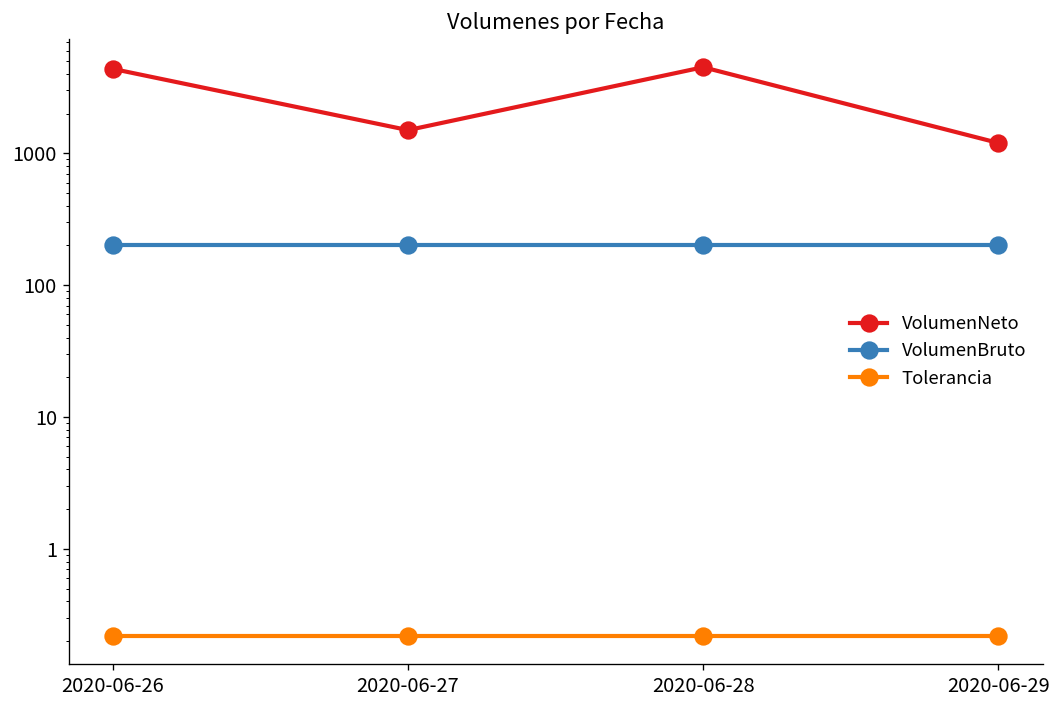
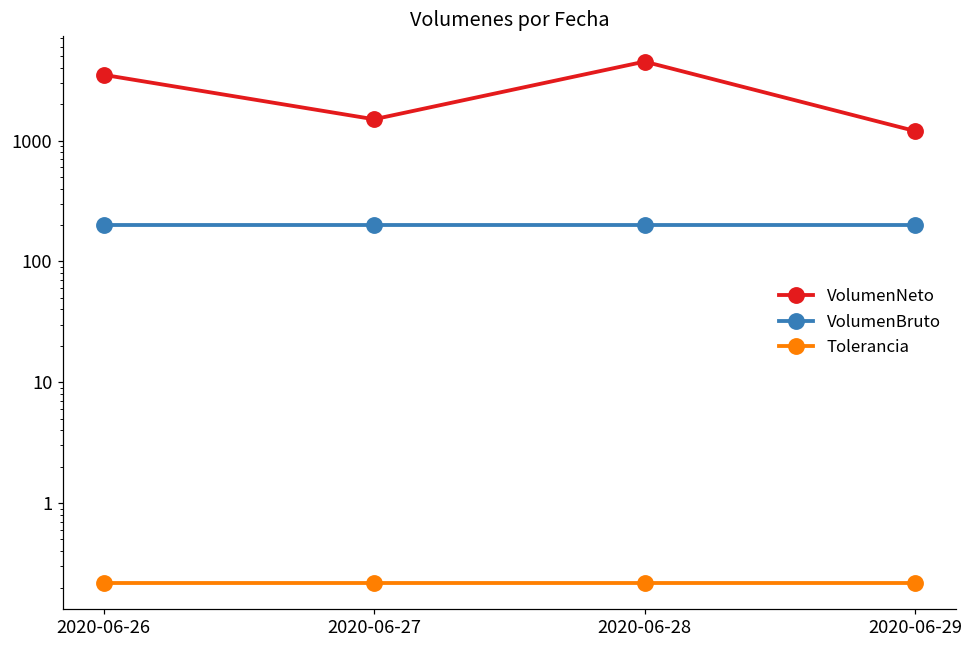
  {
    "VolumenNeto": {
-     "2020-06-26": 4400,
+     "2020-06-26": 3500,
      "2020-06-27": 1500,
      "2020-06-28": 4500,
      "2020-06-29": 1200
    },
    "VolumenBruto": {
      "2020-06-26": 200,
      "2020-06-27": 200,
      "2020-06-28": 200,
      "2020-06-29": 200
    },
    "Tolerancia": {
      "2020-06-26": 0.22,
      "2020-06-27": 0.22,
      "2020-06-28": 0.22,
      "2020-06-29": 0.22
    }
  }
